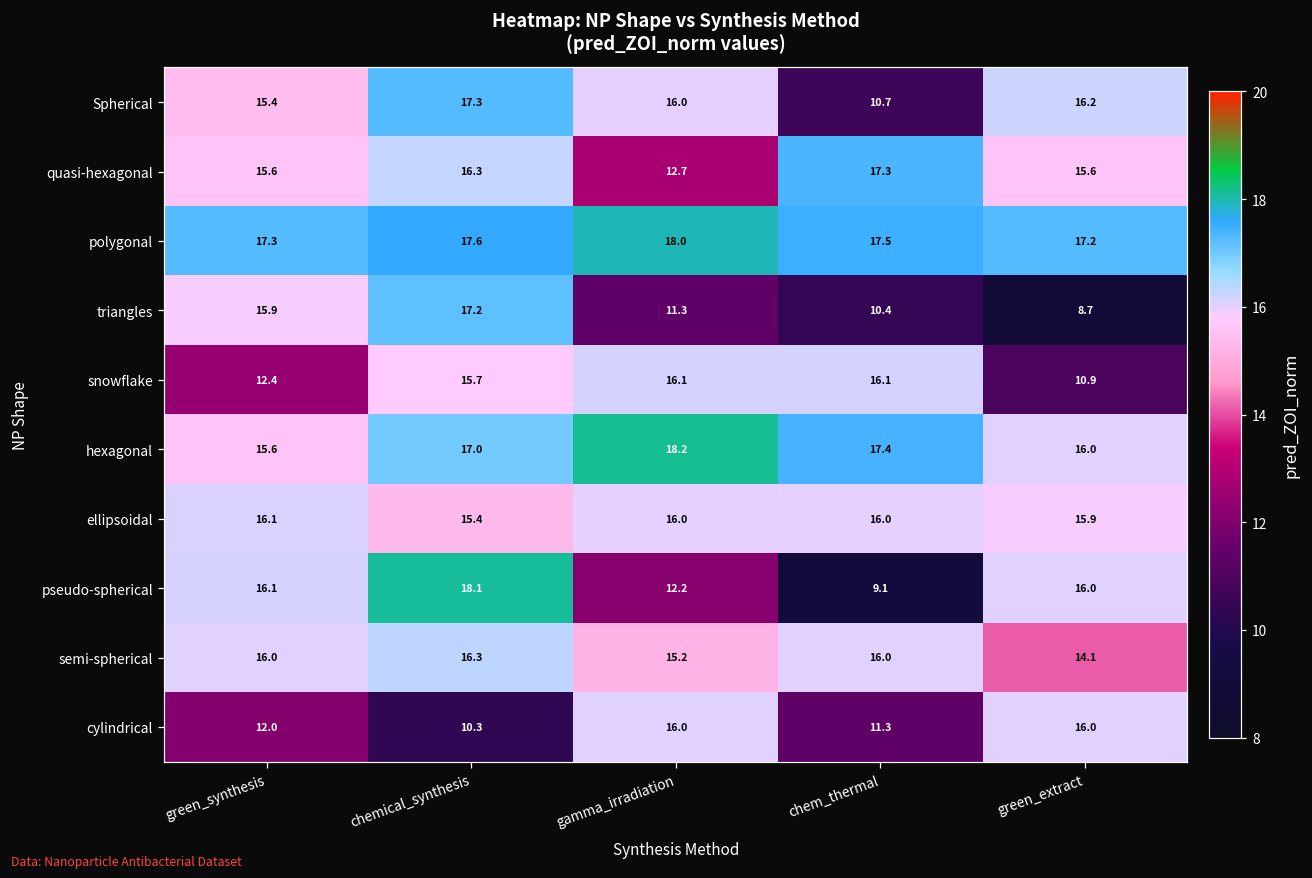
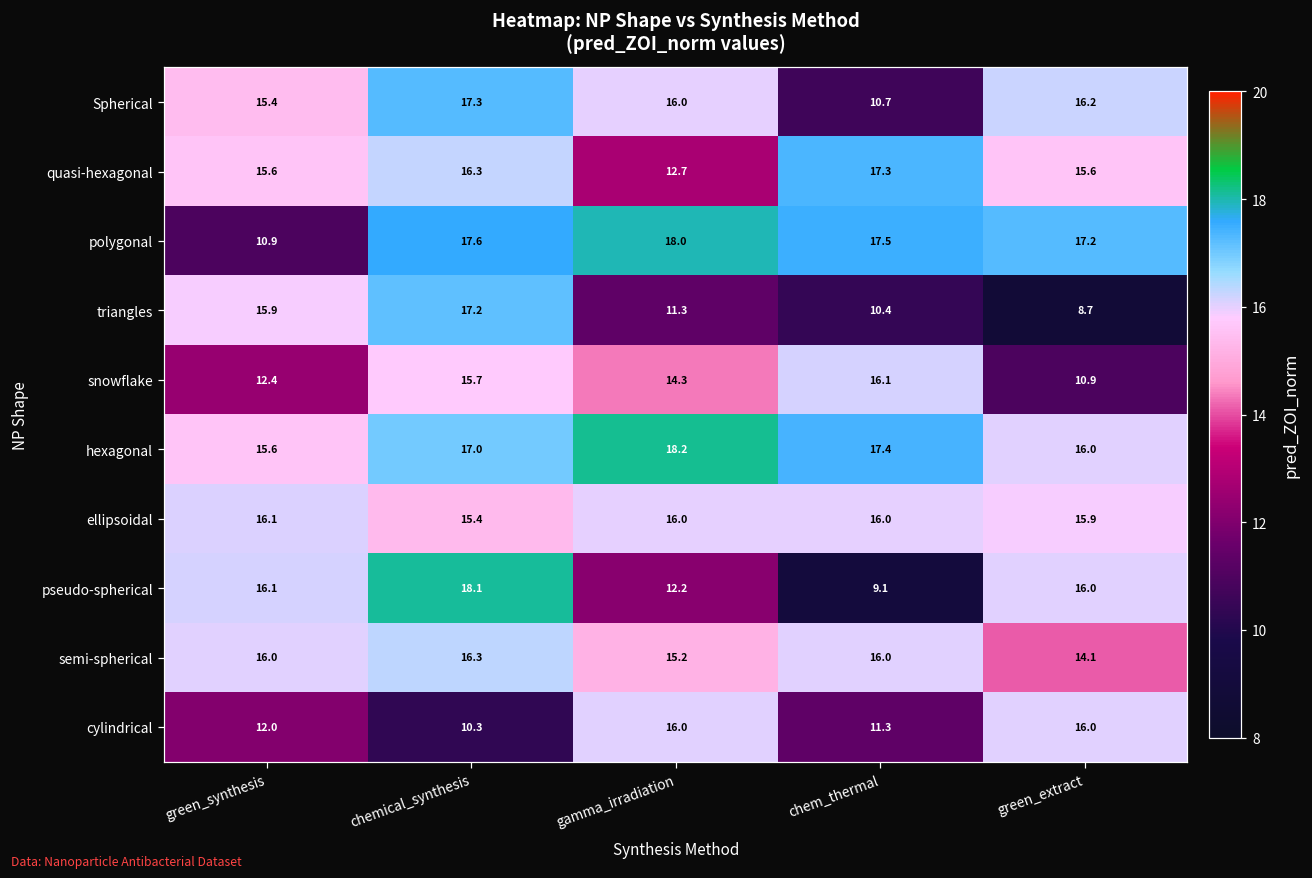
  {
    "Spherical": {
      "green_synthesis": 15.4,
      "chemical_synthesis": 17.3,
      "gamma_irradiation": 16.0,
      "chem_thermal": 10.7,
      "green_extract": 16.2
    },
    "quasi-hexagonal": {
      "green_synthesis": 15.6,
      "chemical_synthesis": 16.3,
      "gamma_irradiation": 12.7,
      "chem_thermal": 17.3,
      "green_extract": 15.6
    },
    "polygonal": {
-     "green_synthesis": 17.3,
+     "green_synthesis": 10.9,
      "chemical_synthesis": 17.6,
      "gamma_irradiation": 18.0,
      "chem_thermal": 17.5,
      "green_extract": 17.2
    },
    "triangles": {
      "green_synthesis": 15.9,
      "chemical_synthesis": 17.2,
      "gamma_irradiation": 11.3,
      "chem_thermal": 10.4,
      "green_extract": 8.7
    },
    "snowflake": {
      "green_synthesis": 12.4,
      "chemical_synthesis": 15.7,
-     "gamma_irradiation": 16.1,
+     "gamma_irradiation": 14.3,
      "chem_thermal": 16.1,
      "green_extract": 10.9
    },
    "hexagonal": {
      "green_synthesis": 15.6,
      "chemical_synthesis": 17.0,
      "gamma_irradiation": 18.2,
      "chem_thermal": 17.4,
      "green_extract": 16.0
    },
    "ellipsoidal": {
      "green_synthesis": 16.1,
      "chemical_synthesis": 15.4,
      "gamma_irradiation": 16.0,
      "chem_thermal": 16.0,
      "green_extract": 15.9
    },
    "pseudo-spherical": {
      "green_synthesis": 16.1,
      "chemical_synthesis": 18.1,
      "gamma_irradiation": 12.2,
      "chem_thermal": 9.1,
      "green_extract": 16.0
    },
    "semi-spherical": {
      "green_synthesis": 16.0,
      "chemical_synthesis": 16.3,
      "gamma_irradiation": 15.2,
      "chem_thermal": 16.0,
      "green_extract": 14.1
    },
    "cylindrical": {
      "green_synthesis": 12.0,
      "chemical_synthesis": 10.3,
      "gamma_irradiation": 16.0,
      "chem_thermal": 11.3,
      "green_extract": 16.0
    }
  }
